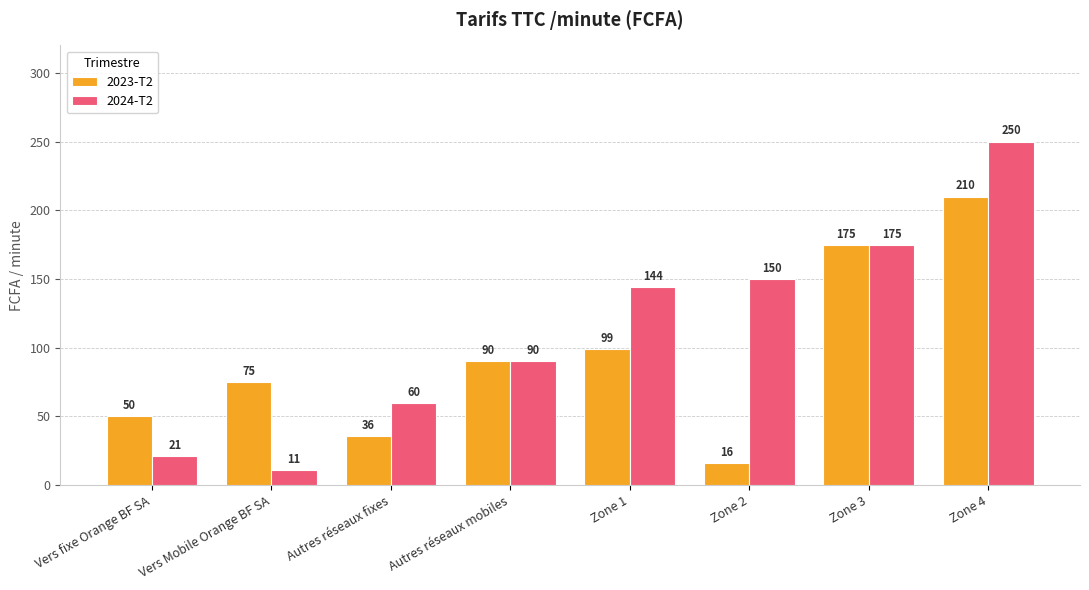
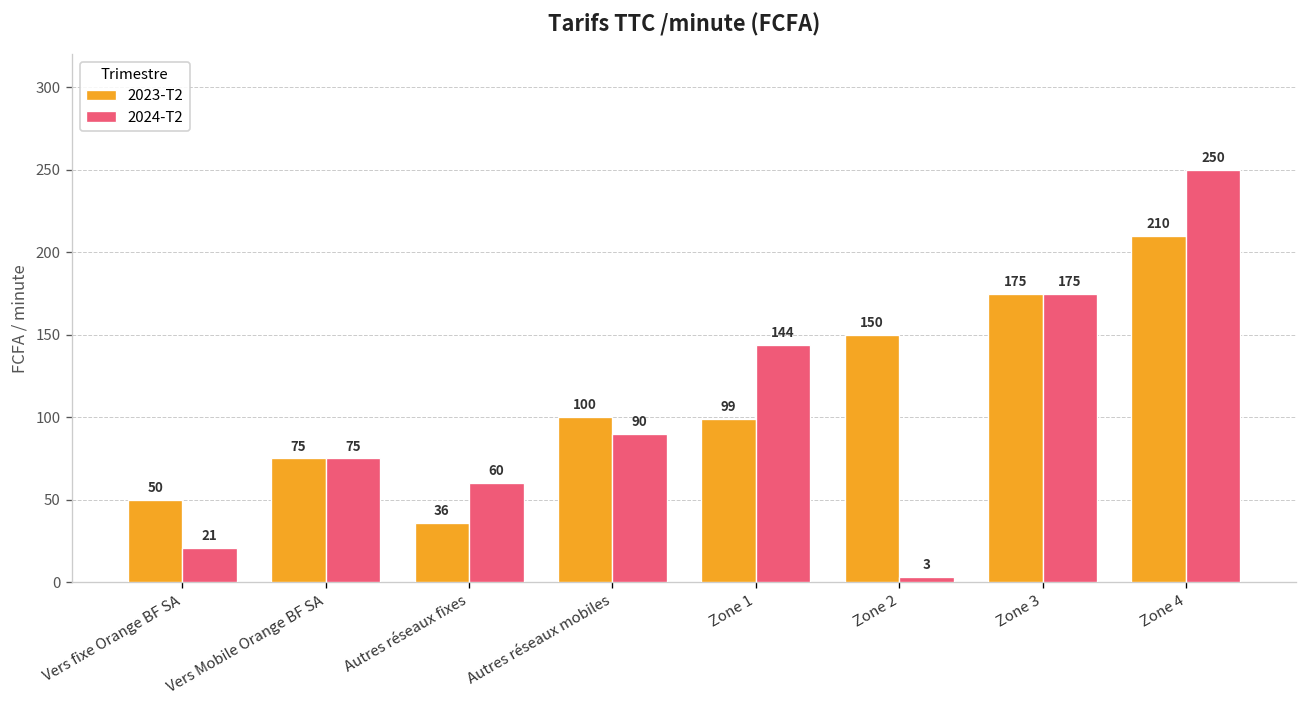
  {
    "2023-T2": {
      "Vers fixe Orange BF SA": 50,
      "Vers Mobile Orange BF SA": 75,
      "Autres réseaux fixes": 36,
-     "Autres réseaux mobiles": 90,
+     "Autres réseaux mobiles": 100,
      "Zone 1": 99,
-     "Zone 2": 16,
+     "Zone 2": 150,
      "Zone 3": 175,
      "Zone 4": 210
    },
    "2024-T2": {
      "Vers fixe Orange BF SA": 21,
-     "Vers Mobile Orange BF SA": 11,
+     "Vers Mobile Orange BF SA": 75,
      "Autres réseaux fixes": 60,
      "Autres réseaux mobiles": 90,
      "Zone 1": 144,
-     "Zone 2": 150,
+     "Zone 2": 3,
      "Zone 3": 175,
      "Zone 4": 250
    }
  }
